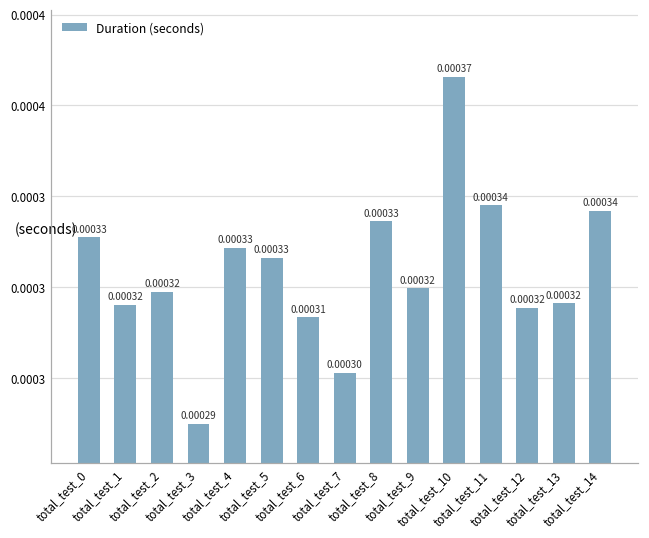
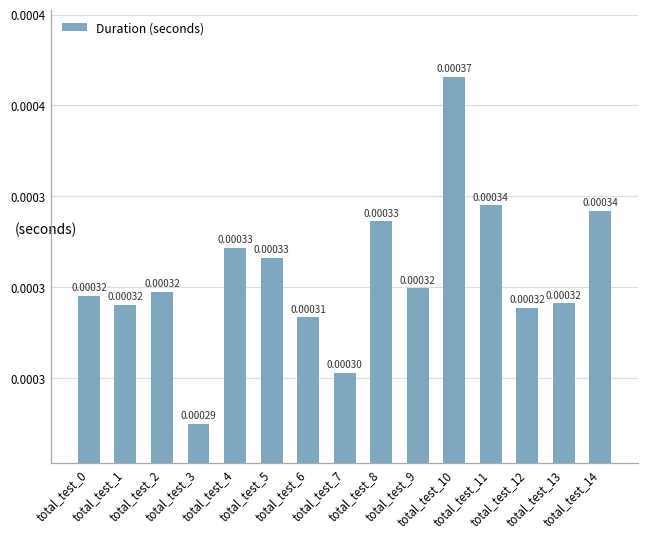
  {
-   "total_test_0": 0.00033,
+   "total_test_0": 0.00032,
    "total_test_1": 0.00032,
    "total_test_2": 0.00032,
    "total_test_3": 0.00029,
    "total_test_4": 0.00033,
    "total_test_5": 0.00033,
    "total_test_6": 0.00031,
    "total_test_7": 0.00030,
    "total_test_8": 0.00033,
    "total_test_9": 0.00032,
    "total_test_10": 0.00037,
    "total_test_11": 0.00034,
    "total_test_12": 0.00032,
    "total_test_13": 0.00032,
    "total_test_14": 0.00034
  }
